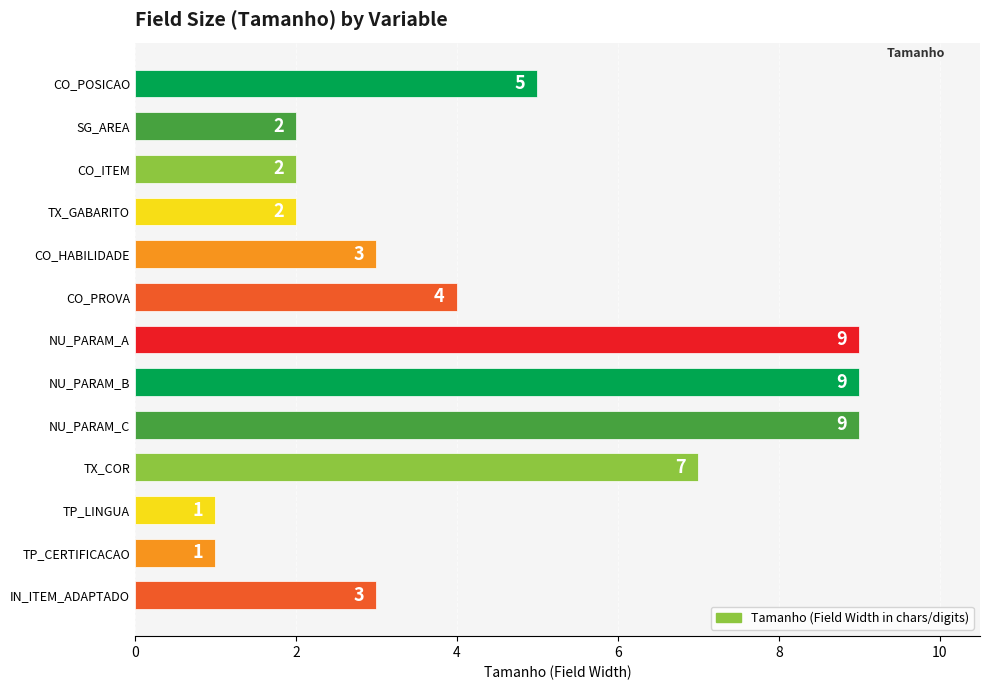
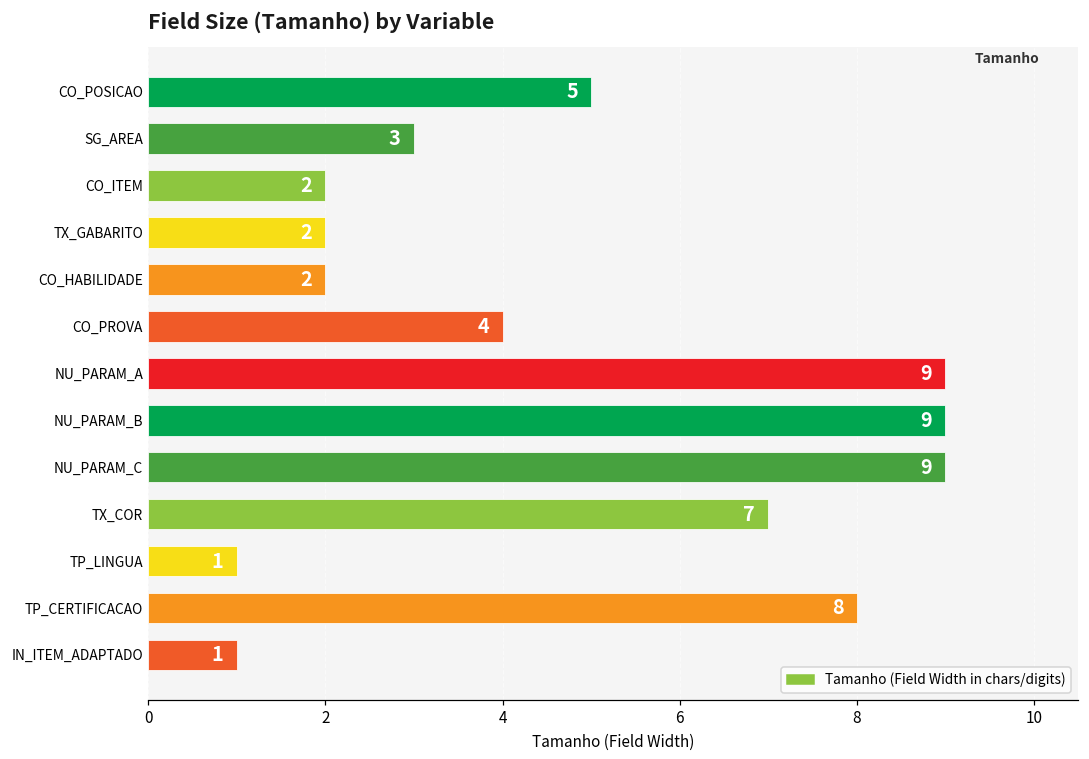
  {
    "CO_POSICAO": 5,
-   "SG_AREA": 2,
+   "SG_AREA": 3,
    "CO_ITEM": 2,
    "TX_GABARITO": 2,
-   "CO_HABILIDADE": 3,
+   "CO_HABILIDADE": 2,
    "CO_PROVA": 4,
    "NU_PARAM_A": 9,
    "NU_PARAM_B": 9,
    "NU_PARAM_C": 9,
    "TX_COR": 7,
    "TP_LINGUA": 1,
-   "TP_CERTIFICACAO": 1,
-   "IN_ITEM_ADAPTADO": 3
+   "TP_CERTIFICACAO": 8,
+   "IN_ITEM_ADAPTADO": 1
  }
